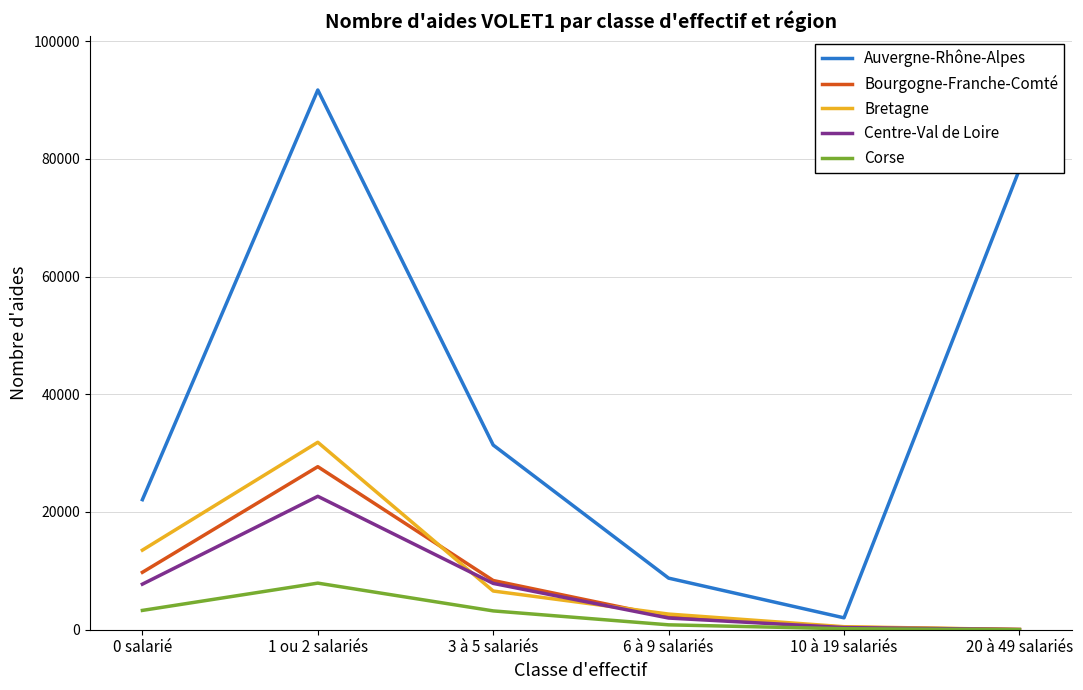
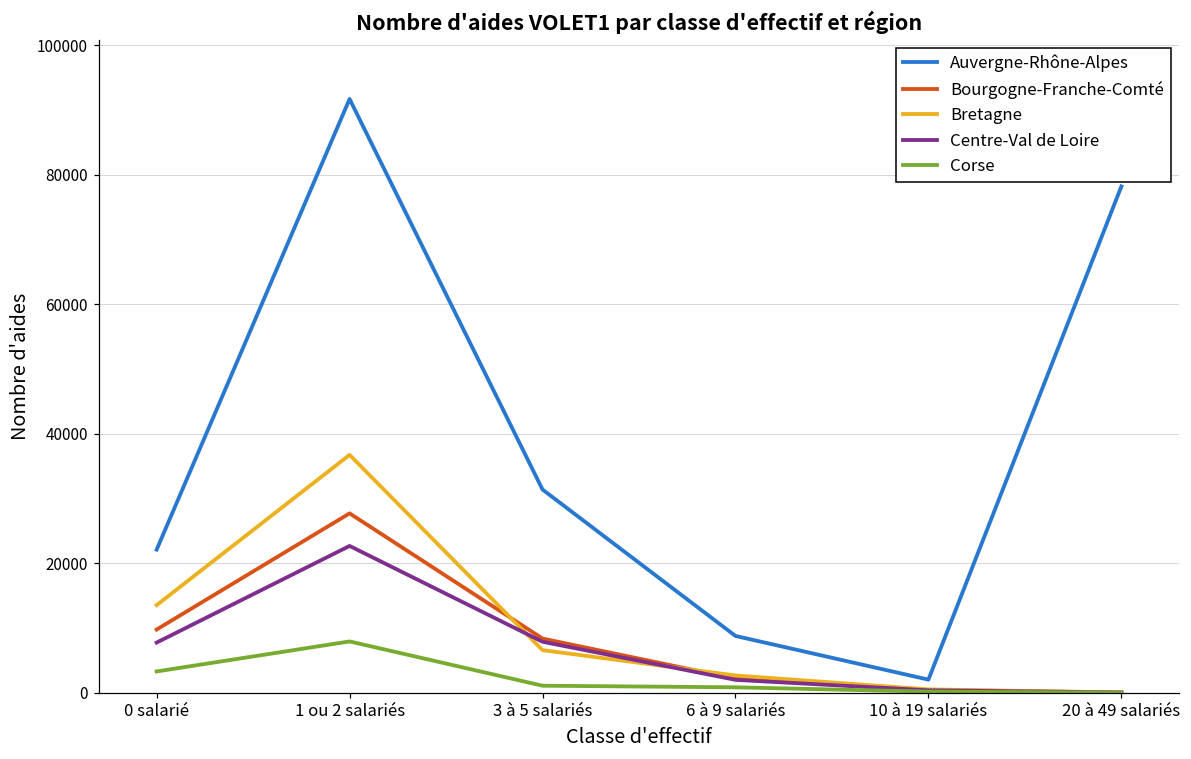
  {
    "Auvergne-Rhône-Alpes": {
      "0 salarié": 22000,
      "1 ou 2 salariés": 92000,
      "3 à 5 salariés": 31000,
      "6 à 9 salariés": 9000,
      "10 à 19 salariés": 2000
    },
    "Bourgogne-Franche-Comté": {
      "0 salarié": 10000,
      "1 ou 2 salariés": 28000,
      "3 à 5 salariés": 8000
    },
    "Bretagne": {
      "0 salarié": 14000,
-     "1 ou 2 salariés": 32000,
+     "1 ou 2 salariés": 37000,
      "3 à 5 salariés": 7000,
      "6 à 9 salariés": 3000
    },
    "Centre-Val de Loire": {
      "0 salarié": 8000,
      "1 ou 2 salariés": 23000,
      "3 à 5 salariés": 8000
    },
    "Corse": {
      "0 salarié": 3000,
      "1 ou 2 salariés": 8000,
-     "3 à 5 salariés": 3000,
+     "3 à 5 salariés": 1000,
      "6 à 9 salariés": 1000
    }
  }
